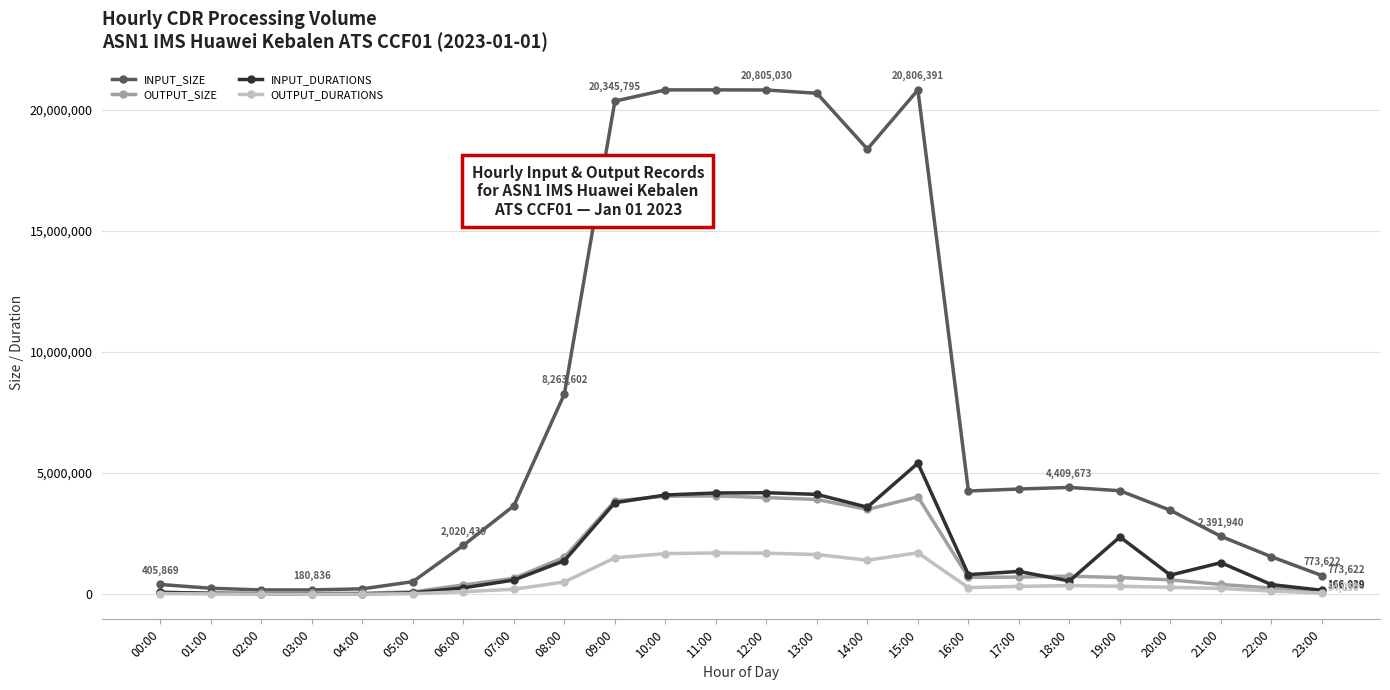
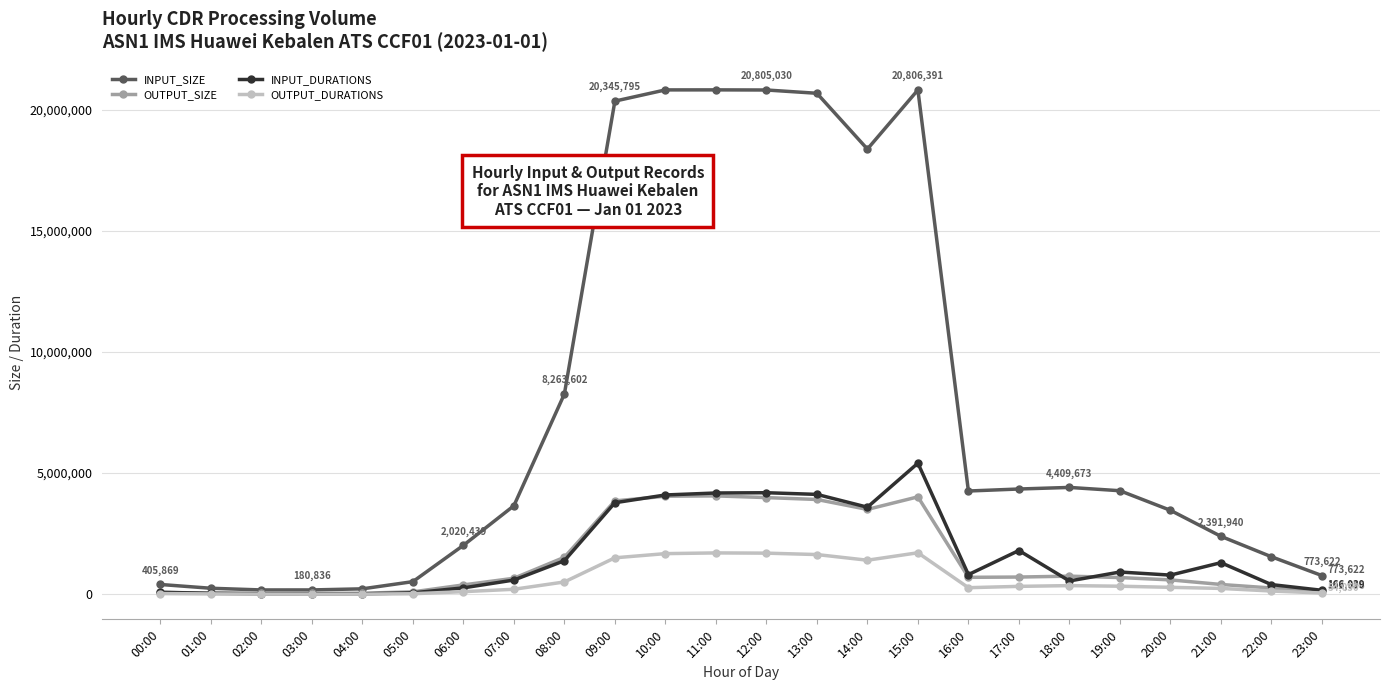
  {
    "INPUT_SIZE": {
      "00:00": "405,869",
      "03:00": "180,836",
      "06:00": "2,020,439",
      "08:00": "8,263,602",
      "09:00": "20,345,795",
      "12:00": "20,805,030",
      "15:00": "20,806,391",
      "18:00": "4,409,673",
      "21:00": "2,391,940",
      "23:00": "773,622"
    },
    "INPUT_DURATIONS": {
      "06:00": "300,000",
      "08:00": "1,400,000",
      "11:00": "4,200,000",
      "12:00": "4,200,000",
      "13:00": "4,100,000",
      "15:00": "5,400,000",
      "16:00": "800,000",
-     "17:00": "900,000",
+     "17:00": "1,800,000",
      "18:00": "600,000",
-     "19:00": "2,400,000",
+     "19:00": "900,000",
      "20:00": "800,000",
      "21:00": "1,300,000",
      "22:00": "400,000"
    }
  }
